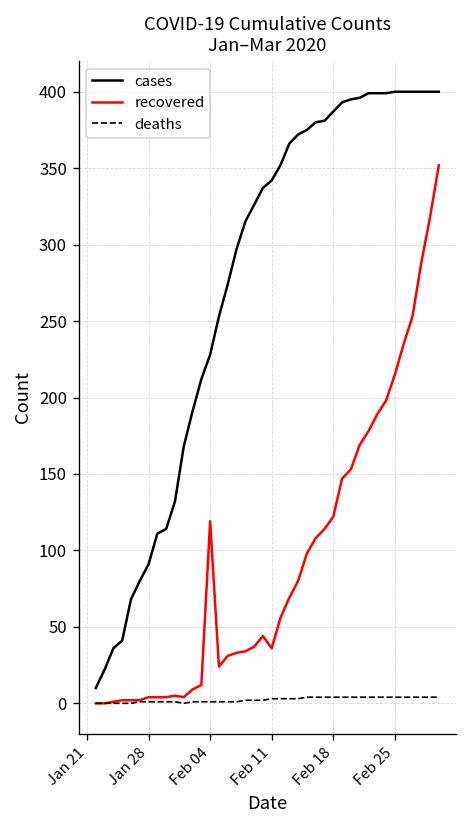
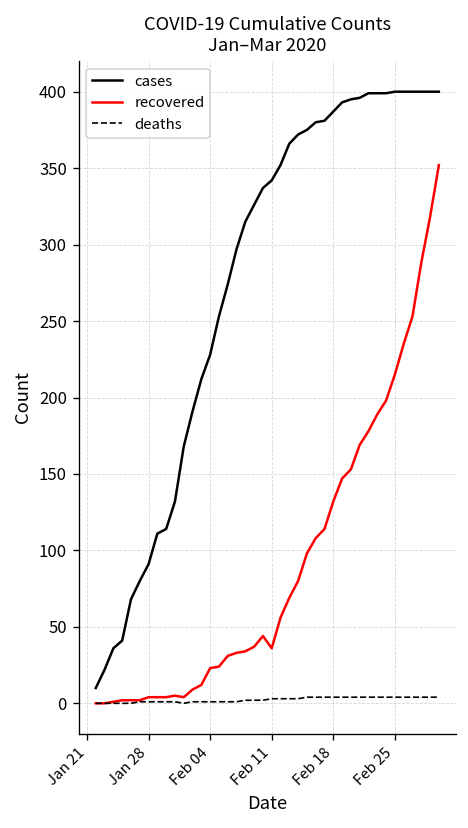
  {
    "recovered": {
      "Jan 28": 4,
-     "Feb 04": 119,
+     "Feb 04": 23,
      "Feb 11": 36,
-     "Feb 18": 122,
+     "Feb 18": 132,
      "Feb 25": 215
    }
  }
